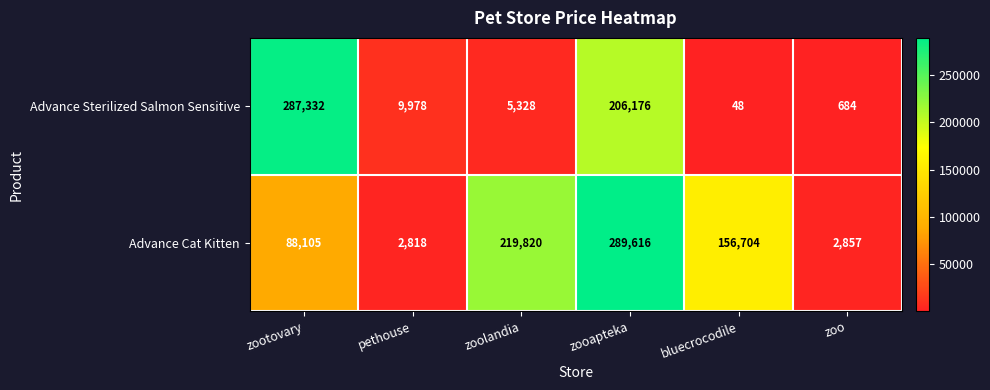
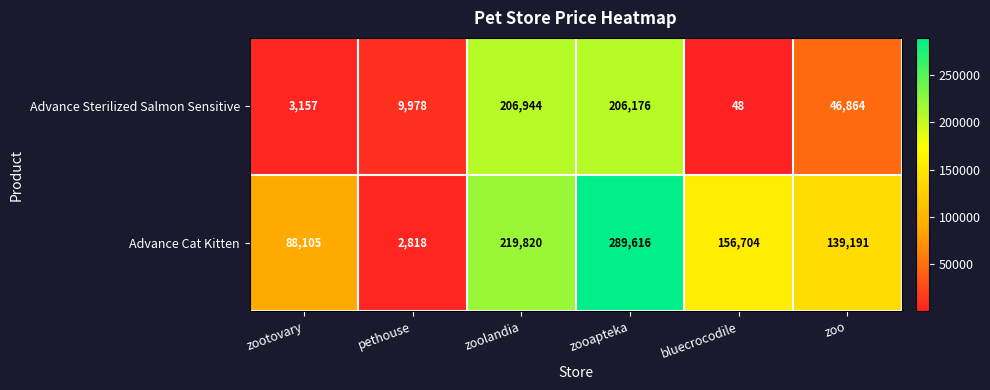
  {
    "Advance Sterilized Salmon Sensitive": {
-     "zootovary": "287,332",
+     "zootovary": "3,157",
      "pethouse": "9,978",
-     "zoolandia": "5,328",
+     "zoolandia": "206,944",
      "zooapteka": "206,176",
      "bluecrocodile": "48",
-     "zoo": "684"
+     "zoo": "46,864"
    },
    "Advance Cat Kitten": {
      "zootovary": "88,105",
      "pethouse": "2,818",
      "zoolandia": "219,820",
      "zooapteka": "289,616",
      "bluecrocodile": "156,704",
-     "zoo": "2,857"
+     "zoo": "139,191"
    }
  }
